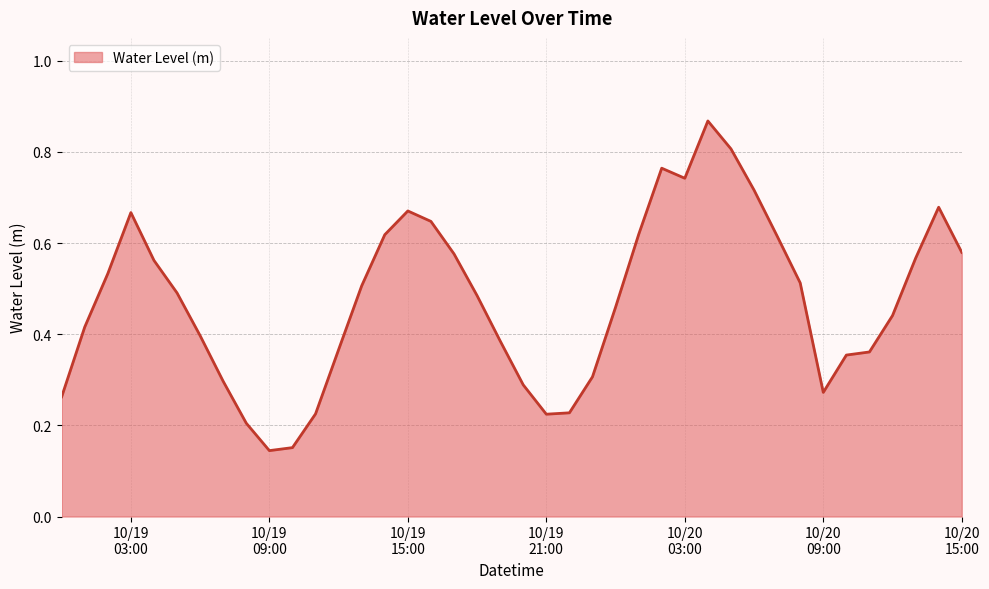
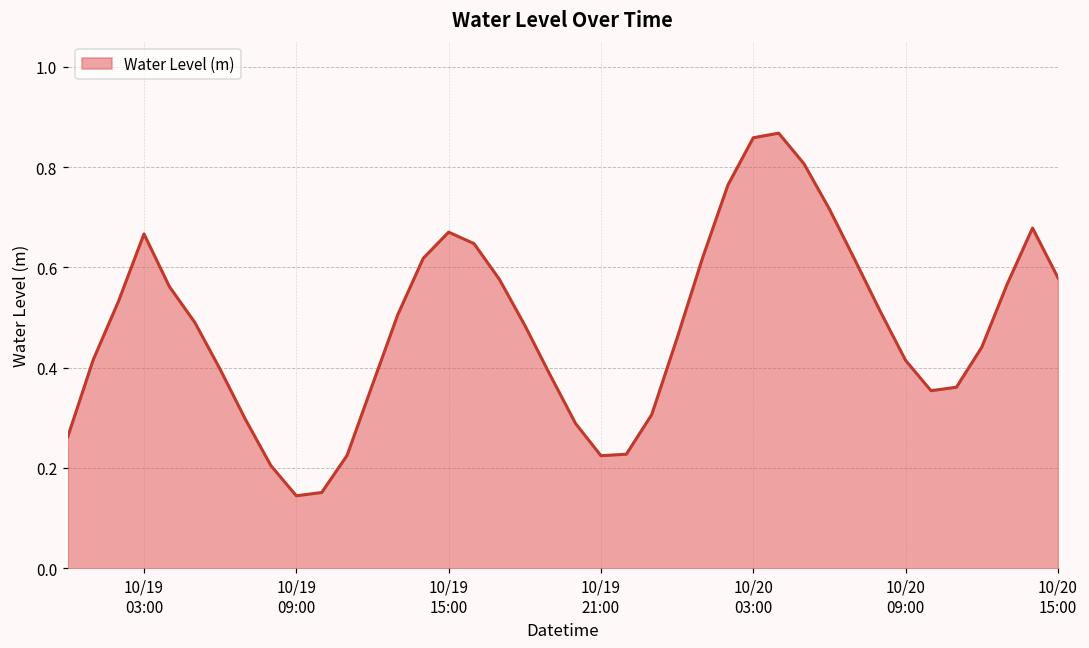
  {
    "10/19 03:00": 0.67,
    "10/19 09:00": 0.14,
    "10/19 15:00": 0.67,
    "10/19 21:00": 0.22,
-   "10/20 03:00": 0.74,
-   "10/20 09:00": 0.27,
+   "10/20 03:00": 0.86,
+   "10/20 09:00": 0.41,
    "10/20 15:00": 0.58
  }
